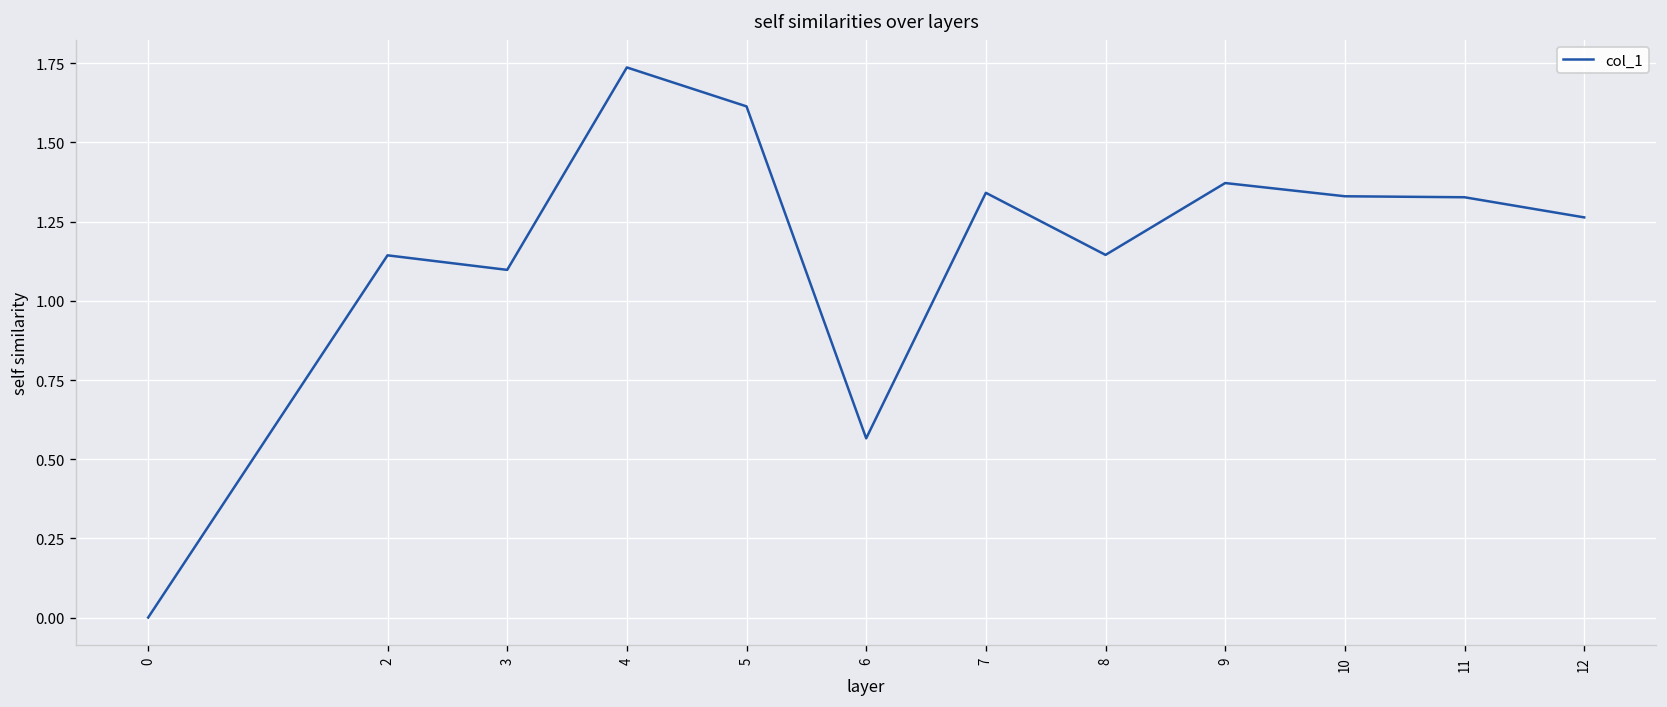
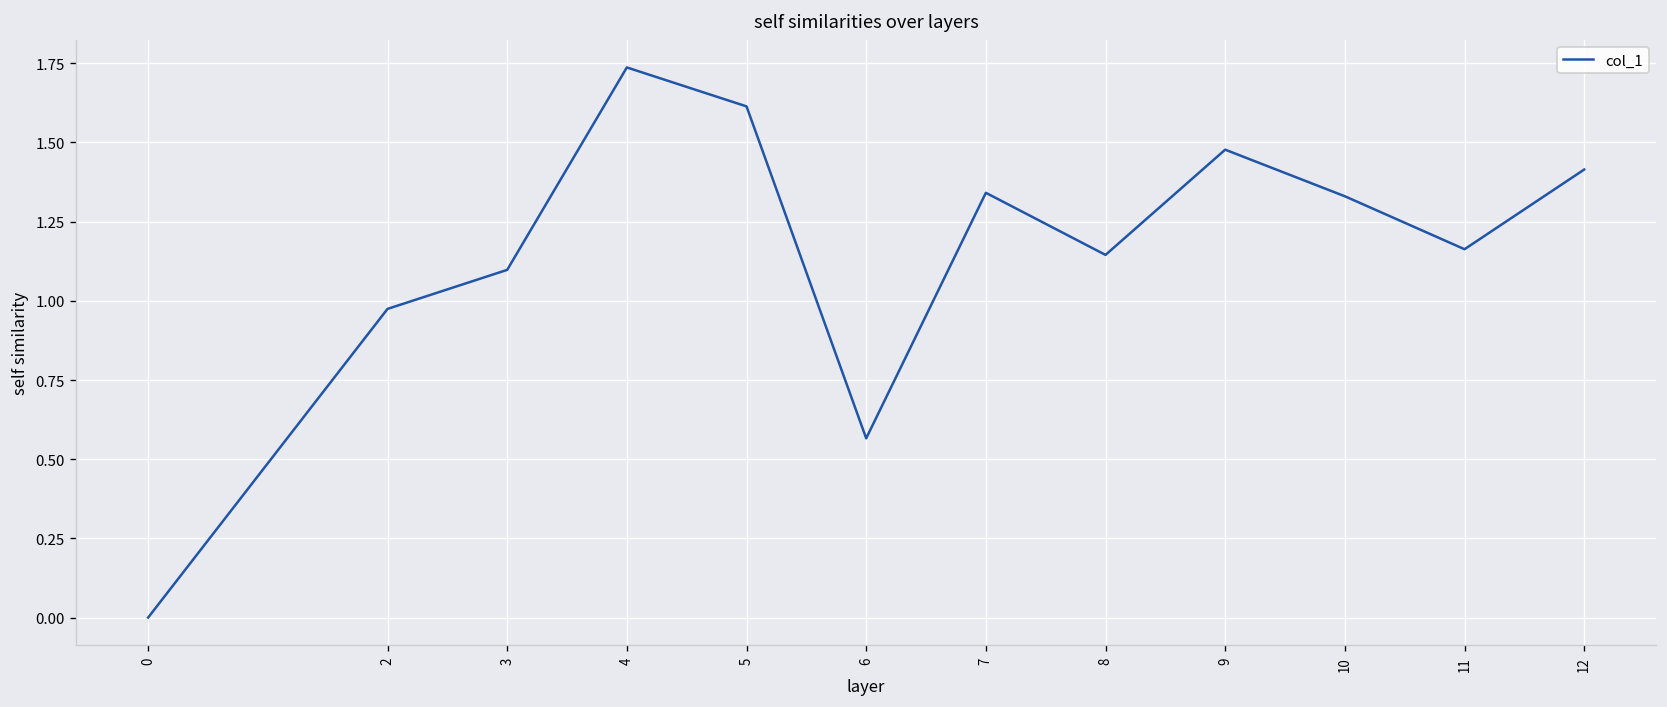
  {
    "0": 0.00,
-   "2": 1.14,
+   "2": 0.97,
    "3": 1.10,
    "4": 1.74,
    "5": 1.61,
    "6": 0.57,
    "7": 1.34,
    "8": 1.15,
-   "9": 1.37,
+   "9": 1.48,
    "10": 1.33,
-   "11": 1.33,
-   "12": 1.26
+   "11": 1.16,
+   "12": 1.41
  }
